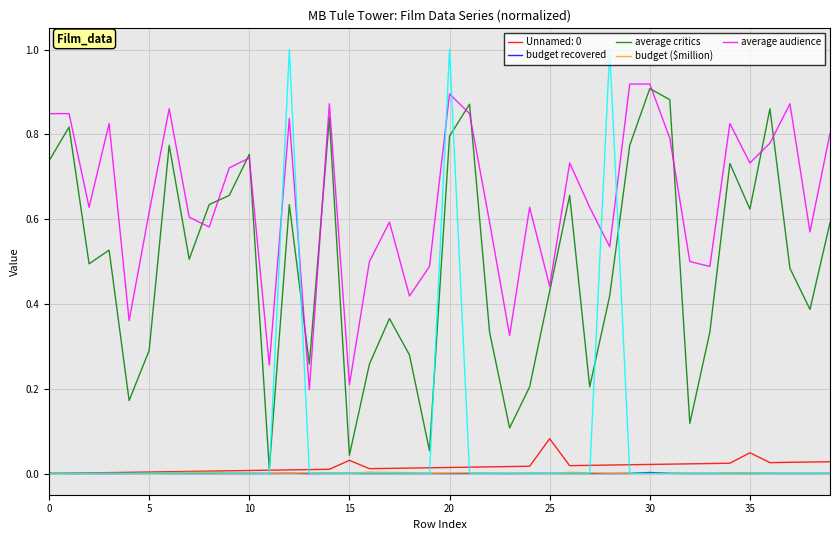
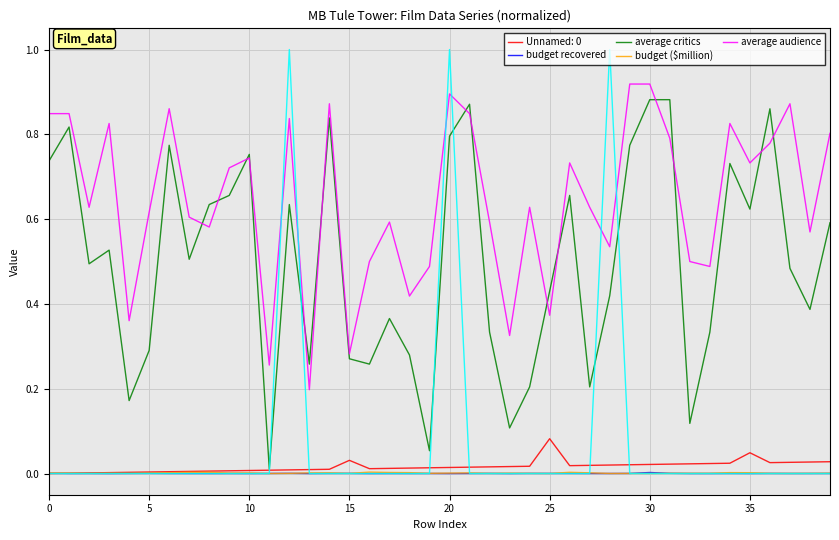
  {
    "Unnamed: 0": {
      "15": 0.03,
      "20": 0.01,
      "25": 0.08,
      "30": 0.02,
      "35": 0.05
    },
    "average critics": {
      "0": 0.74,
      "5": 0.29,
      "10": 0.75,
-     "15": 0.04,
+     "15": 0.27,
      "20": 0.80,
      "25": 0.43,
-     "30": 0.91,
+     "30": 0.88,
      "35": 0.62
    },
    "average audience": {
      "0": 0.85,
      "5": 0.62,
      "10": 0.74,
-     "15": 0.21,
+     "15": 0.28,
      "20": 0.90,
-     "25": 0.44,
+     "25": 0.37,
      "30": 0.92,
      "35": 0.73
    }
  }
